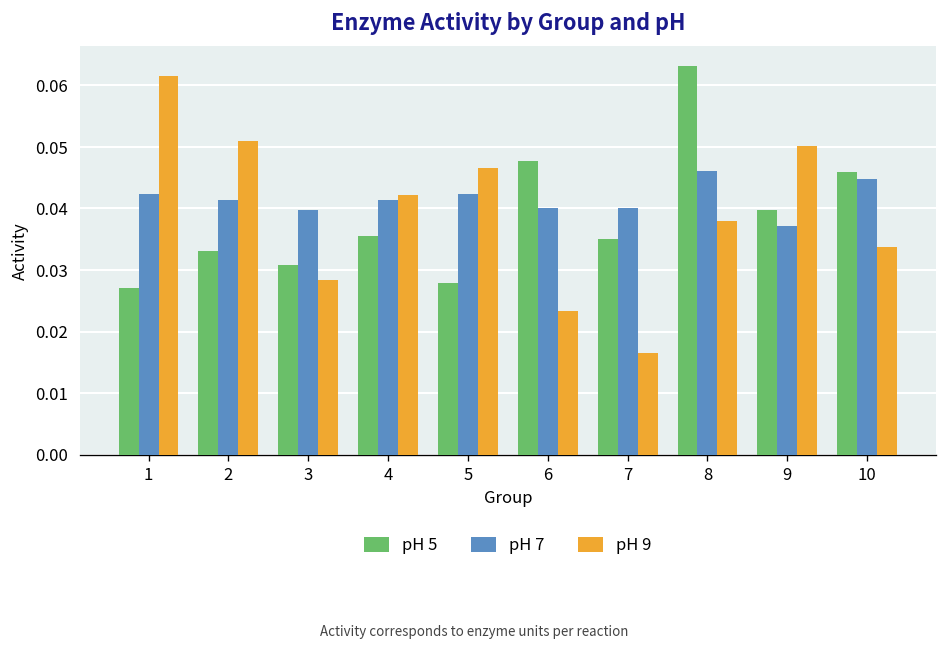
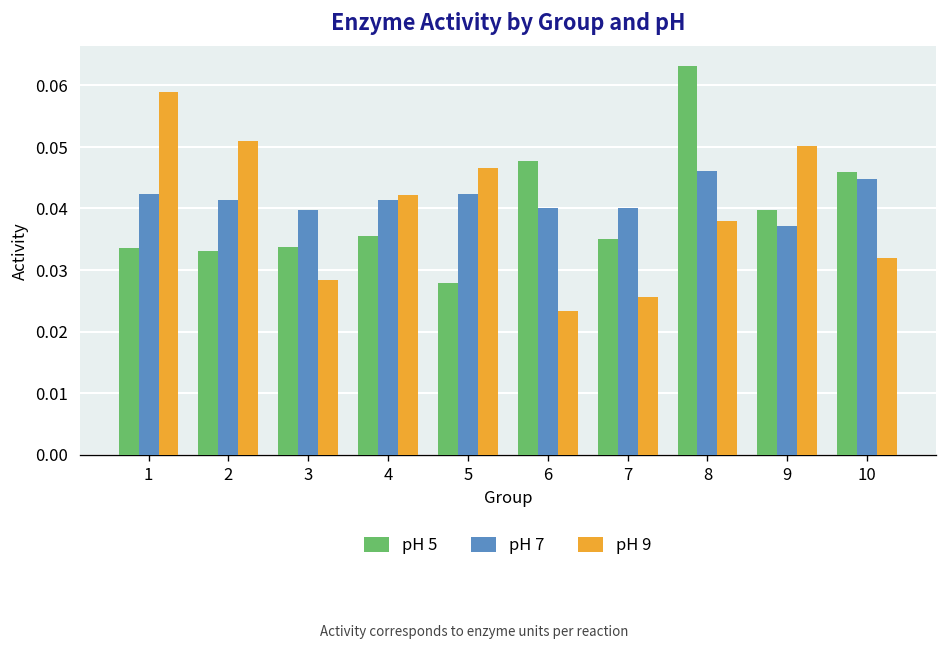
  {
    "pH 5": {
-     "1": 0.027,
+     "1": 0.034,
      "2": 0.033,
-     "3": 0.031,
+     "3": 0.034,
      "4": 0.036,
      "5": 0.028,
      "6": 0.048,
      "7": 0.035,
      "8": 0.063,
      "9": 0.040,
      "10": 0.046
    },
    "pH 7": {
      "1": 0.042,
      "2": 0.041,
      "3": 0.040,
      "4": 0.041,
      "5": 0.042,
      "6": 0.040,
      "7": 0.040,
      "8": 0.046,
      "9": 0.037,
      "10": 0.045
    },
    "pH 9": {
-     "1": 0.062,
+     "1": 0.059,
      "2": 0.051,
      "3": 0.028,
      "4": 0.042,
      "5": 0.047,
      "6": 0.023,
-     "7": 0.017,
+     "7": 0.026,
      "8": 0.038,
      "9": 0.050,
-     "10": 0.034
+     "10": 0.032
    }
  }
